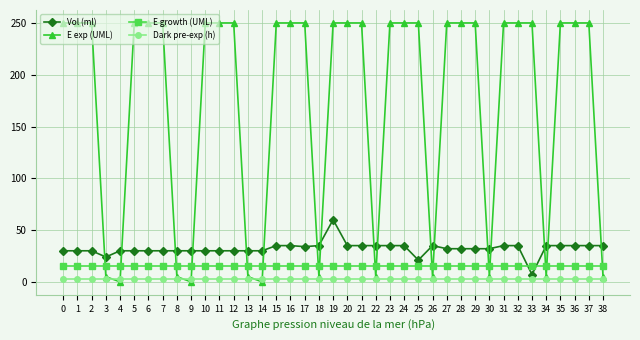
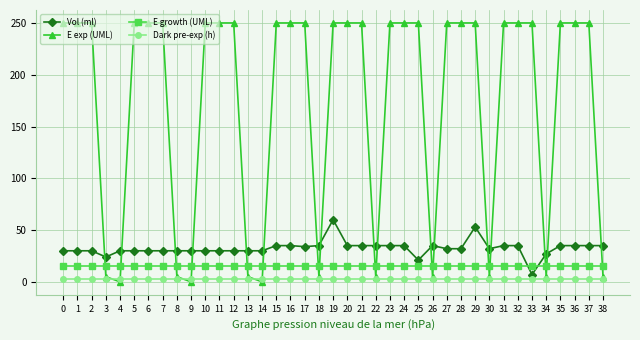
  {
    "Vol (ml)": {
      "0": 30,
      "1": 30,
      "2": 30,
      "3": 24,
      "4": 30,
      "5": 30,
      "6": 30,
      "7": 30,
      "8": 30,
      "9": 30,
      "10": 30,
      "11": 30,
      "12": 30,
      "13": 30,
      "14": 30,
      "15": 35,
      "16": 35,
      "17": 34,
      "18": 35,
      "19": 60,
      "20": 35,
      "21": 35,
      "22": 35,
      "23": 35,
      "24": 35,
      "25": 21,
      "26": 35,
      "27": 32,
      "28": 32,
-     "29": 32,
+     "29": 53,
      "30": 32,
      "31": 35,
      "32": 35,
      "33": 7,
-     "34": 35,
+     "34": 27,
      "35": 35,
      "36": 35,
      "37": 35,
      "38": 35
    },
    "Dark pre-exp (h)": {
      "0": 3,
      "1": 3,
      "2": 3,
      "4": 3,
      "5": 3,
      "6": 3,
      "7": 3,
      "9": 3,
      "10": 3,
      "11": 3,
      "12": 3,
      "14": 3,
      "15": 3,
      "16": 3,
      "17": 3,
      "19": 3,
      "20": 3,
      "21": 3,
      "23": 3,
      "24": 3,
      "25": 3,
      "27": 3,
      "28": 3,
      "29": 3,
      "31": 3,
      "32": 3,
      "33": 3,
      "35": 3,
      "36": 3,
      "37": 3
    }
  }
